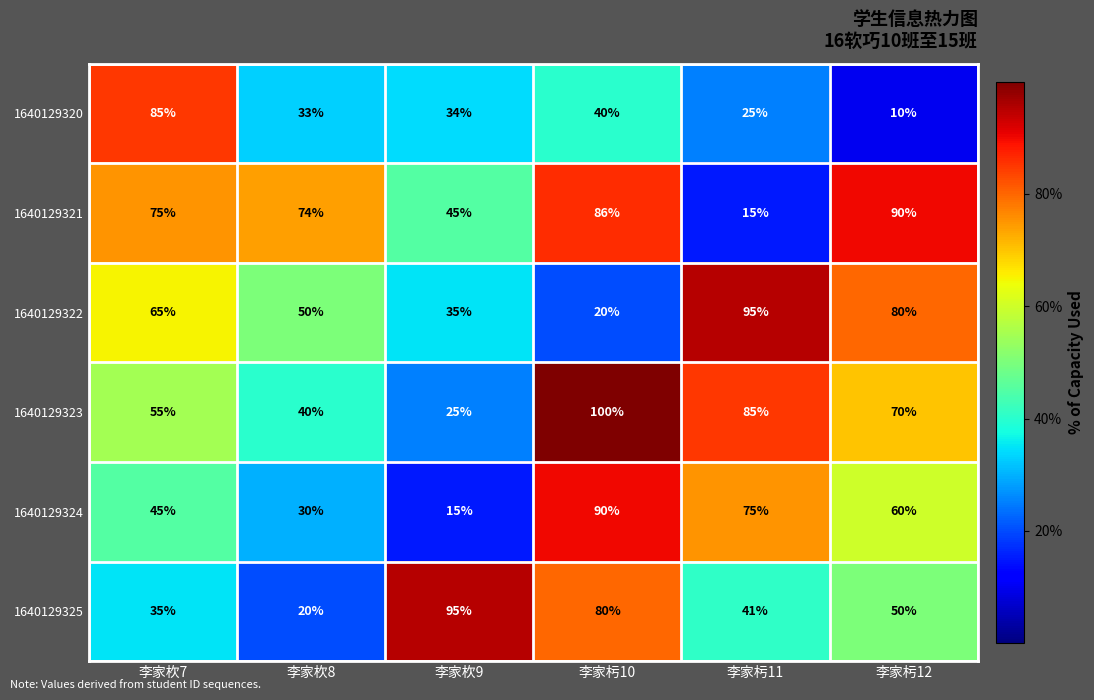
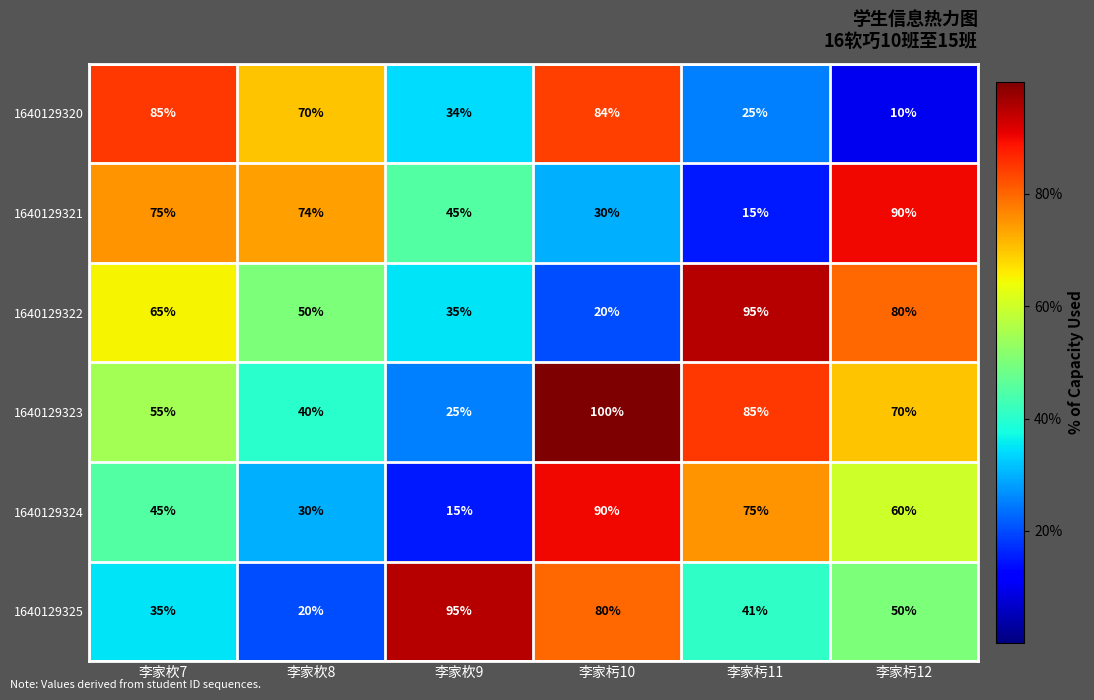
  {
    "1640129320": {
      "李家杴7": "85%",
-     "李家杴8": "33%",
+     "李家杴8": "70%",
      "李家杴9": "34%",
-     "李家杇10": "40%",
+     "李家杇10": "84%",
      "李家杇11": "25%",
      "李家杇12": "10%"
    },
    "1640129321": {
      "李家杴7": "75%",
      "李家杴8": "74%",
      "李家杴9": "45%",
-     "李家杇10": "86%",
+     "李家杇10": "30%",
      "李家杇11": "15%",
      "李家杇12": "90%"
    },
    "1640129322": {
      "李家杴7": "65%",
      "李家杴8": "50%",
      "李家杴9": "35%",
      "李家杇10": "20%",
      "李家杇11": "95%",
      "李家杇12": "80%"
    },
    "1640129323": {
      "李家杴7": "55%",
      "李家杴8": "40%",
      "李家杴9": "25%",
      "李家杇10": "100%",
      "李家杇11": "85%",
      "李家杇12": "70%"
    },
    "1640129324": {
      "李家杴7": "45%",
      "李家杴8": "30%",
      "李家杴9": "15%",
      "李家杇10": "90%",
      "李家杇11": "75%",
      "李家杇12": "60%"
    },
    "1640129325": {
      "李家杴7": "35%",
      "李家杴8": "20%",
      "李家杴9": "95%",
      "李家杇10": "80%",
      "李家杇11": "41%",
      "李家杇12": "50%"
    }
  }
